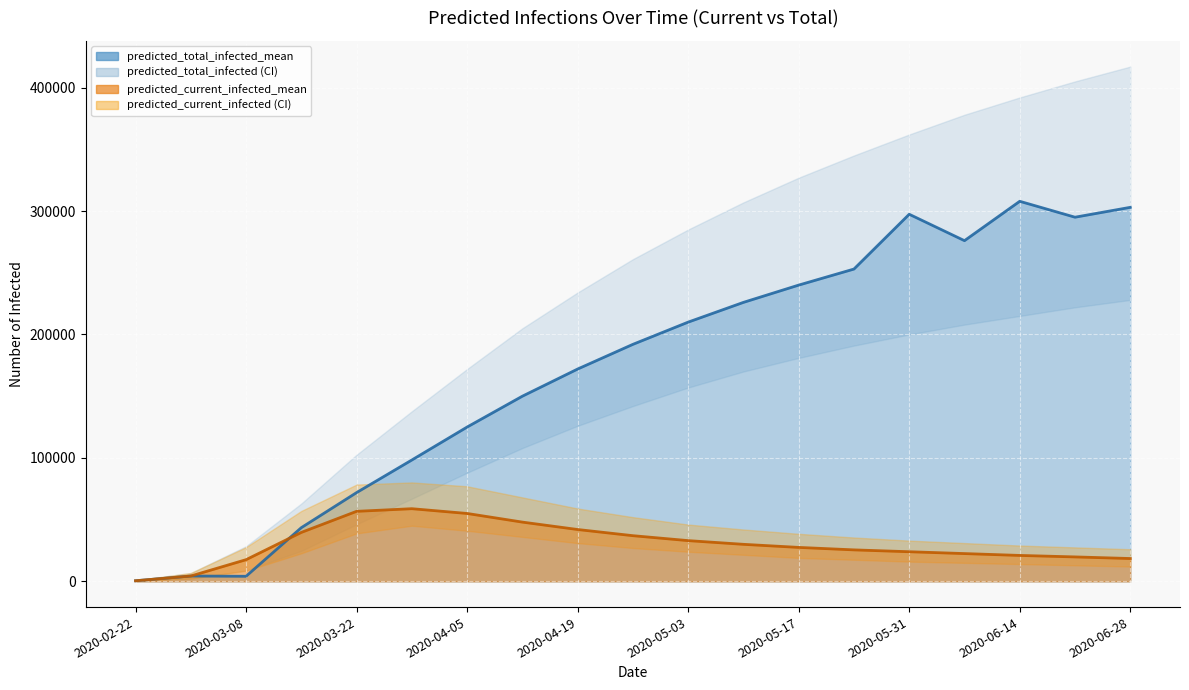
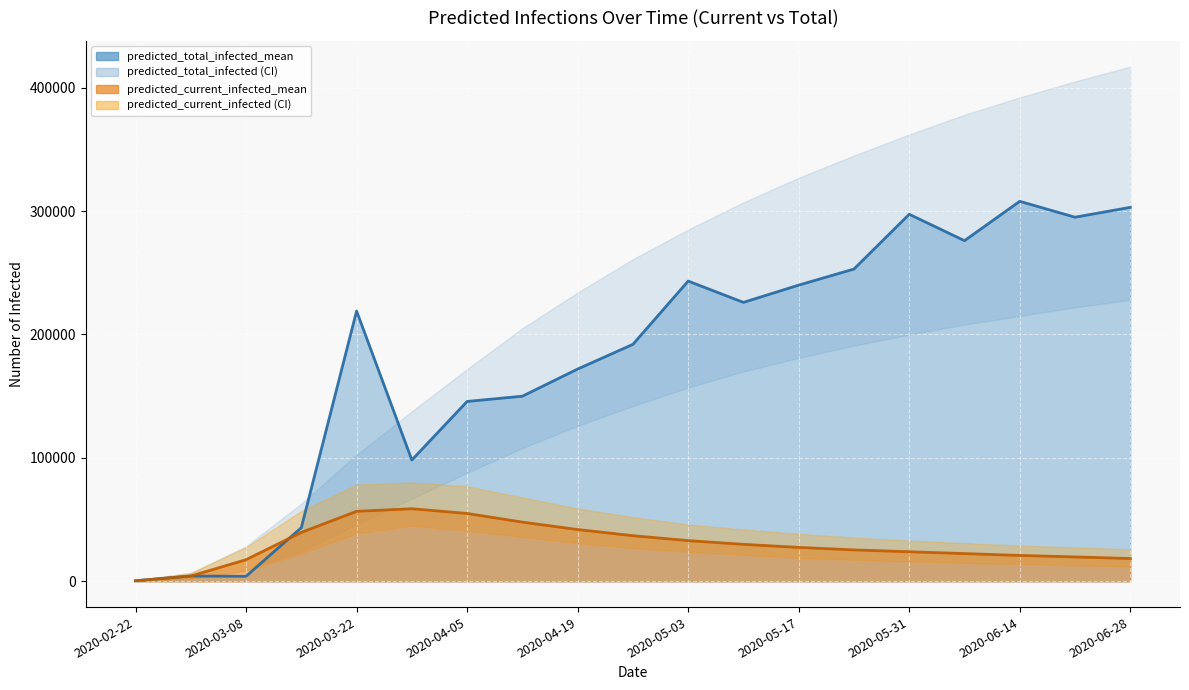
  {
    "predicted_total_infected_mean": {
      "2020-03-08": 4000,
-     "2020-03-22": 72000,
-     "2020-04-05": 125000,
+     "2020-03-22": 219000,
+     "2020-04-05": 146000,
      "2020-04-19": 172000,
-     "2020-05-03": 210000,
+     "2020-05-03": 243000,
      "2020-05-17": 240000,
      "2020-05-31": 297000,
      "2020-06-14": 308000,
      "2020-06-28": 303000
    }
  }
